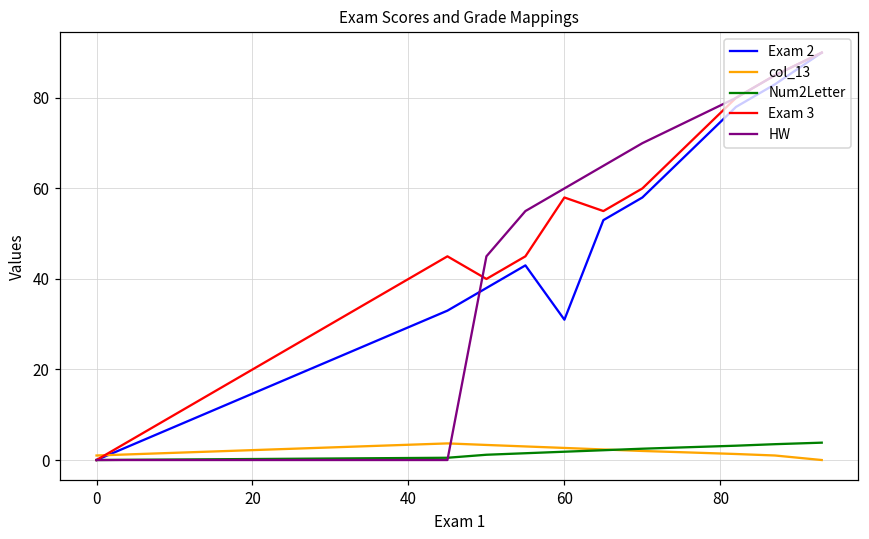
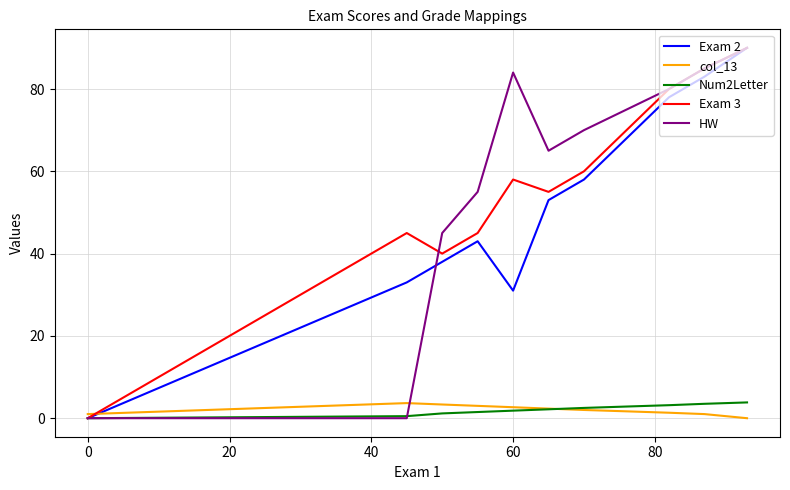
  {
    "Exam 2": {
      "60": 31
    },
    "col_13": {
      "0": 1,
      "60": 3
    },
    "Num2Letter": {
      "60": 2
    },
    "Exam 3": {
      "60": 58
    },
    "HW": {
-     "60": 60
+     "60": 84
    }
  }
